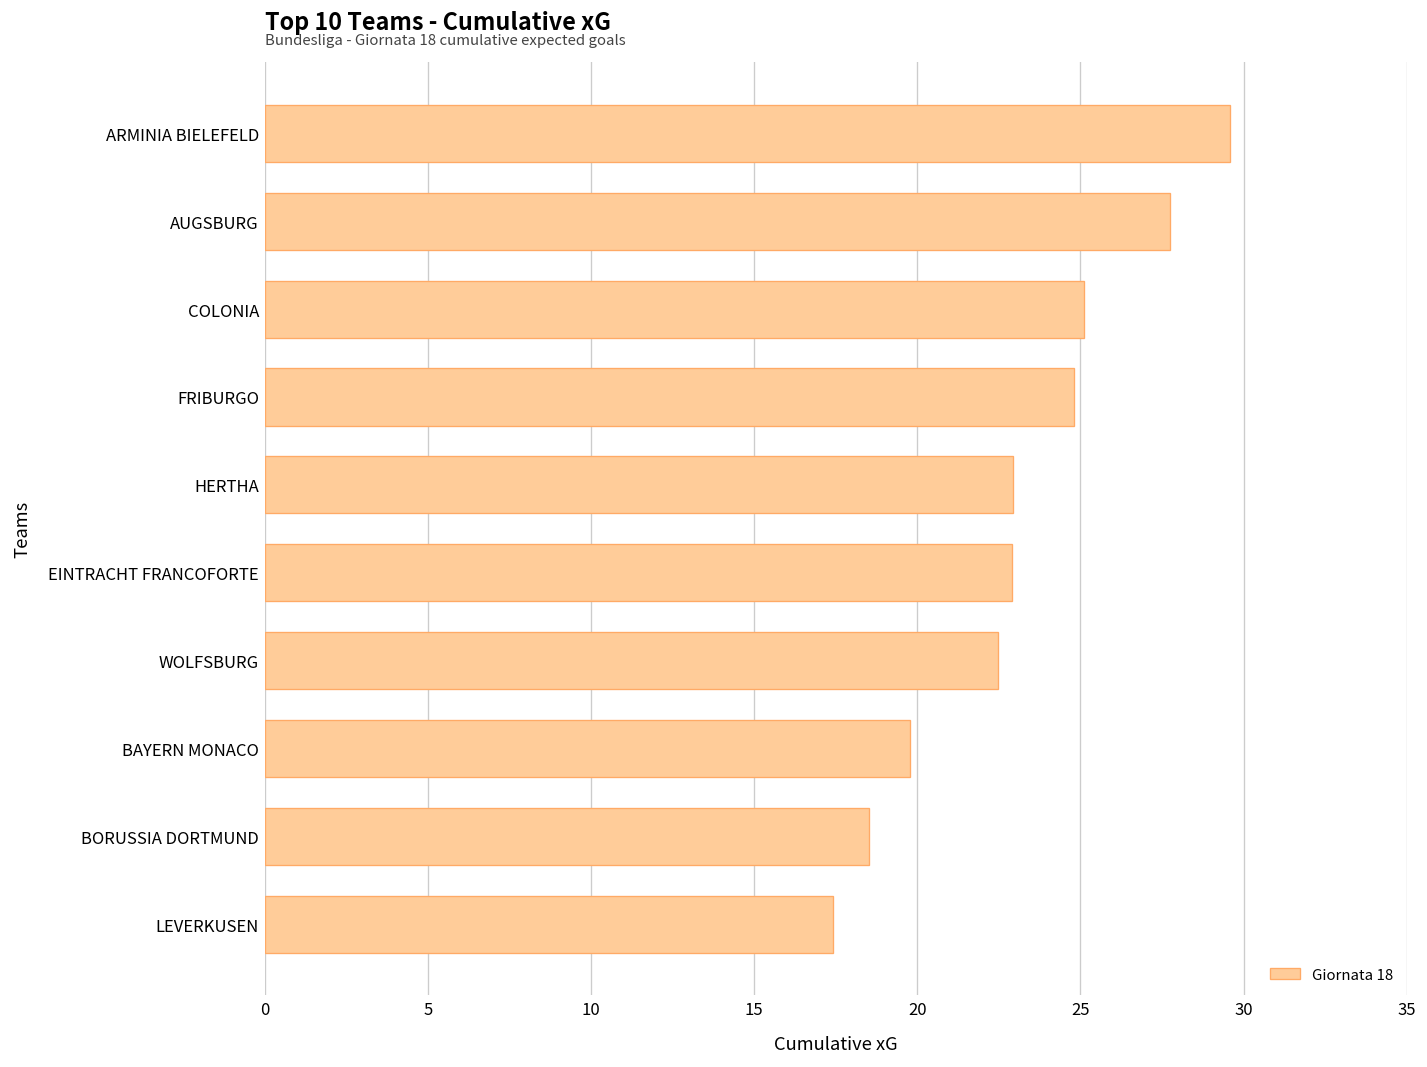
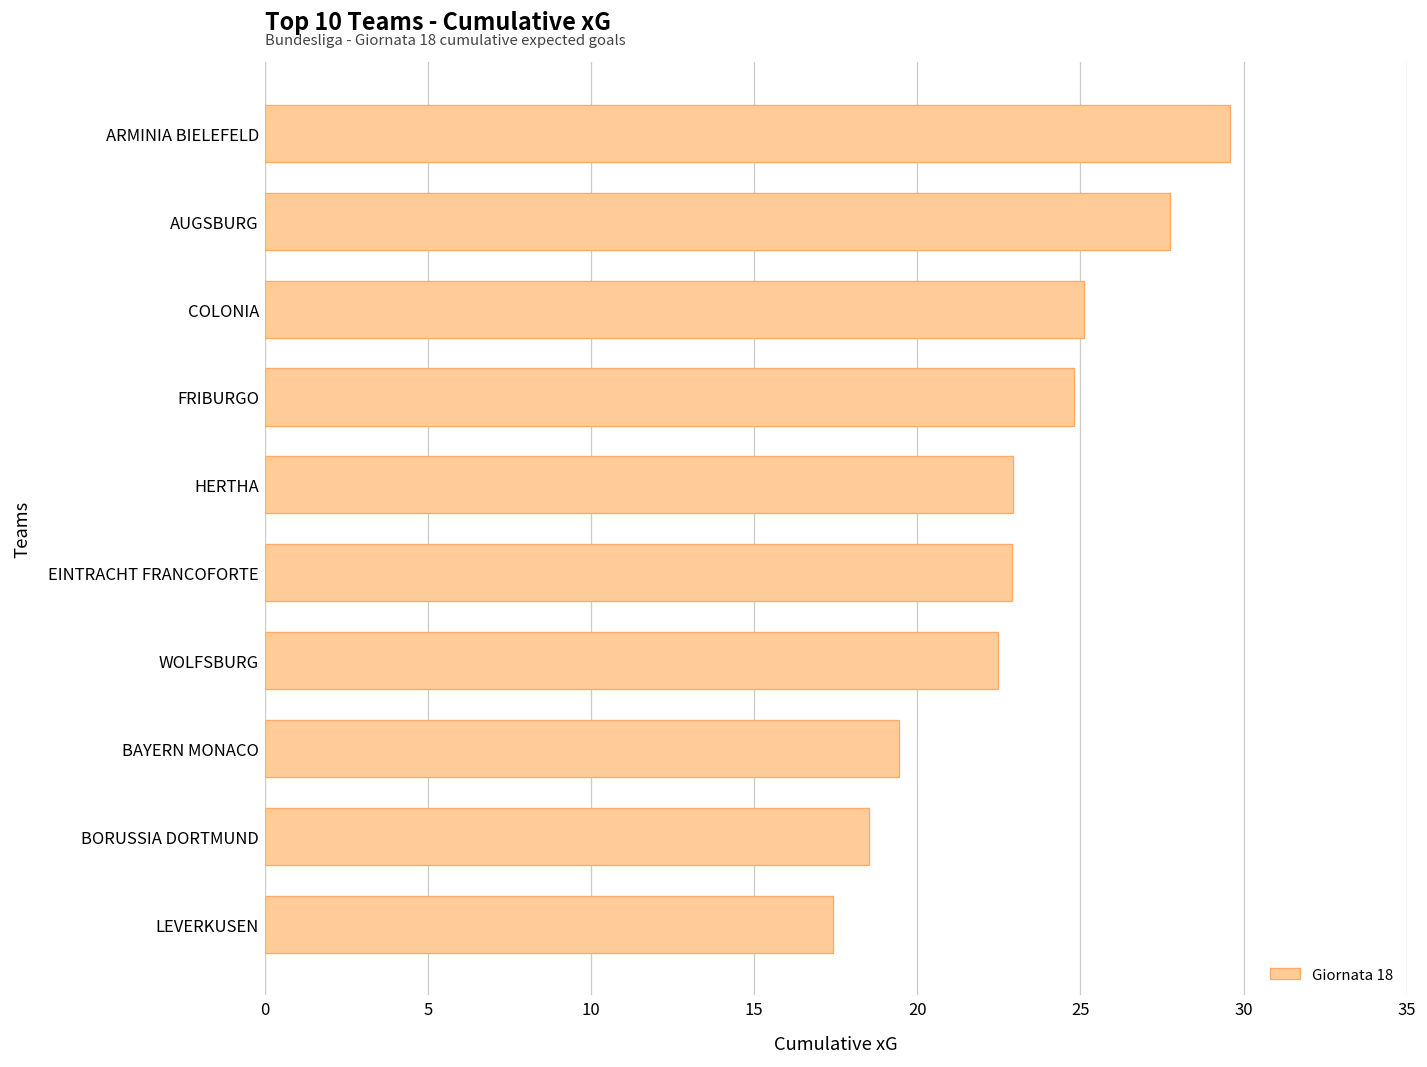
  {
    "ARMINIA BIELEFELD": 29.6,
    "AUGSBURG": 27.8,
    "COLONIA": 25.1,
    "FRIBURGO": 24.8,
    "HERTHA": 22.9,
    "EINTRACHT FRANCOFORTE": 22.9,
    "WOLFSBURG": 22.5,
-   "BAYERN MONACO": 19.8,
+   "BAYERN MONACO": 19.4,
    "BORUSSIA DORTMUND": 18.5,
    "LEVERKUSEN": 17.4
  }
